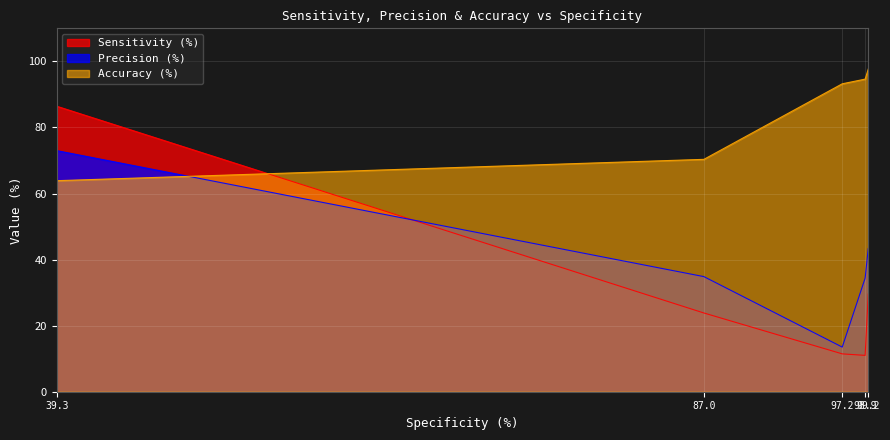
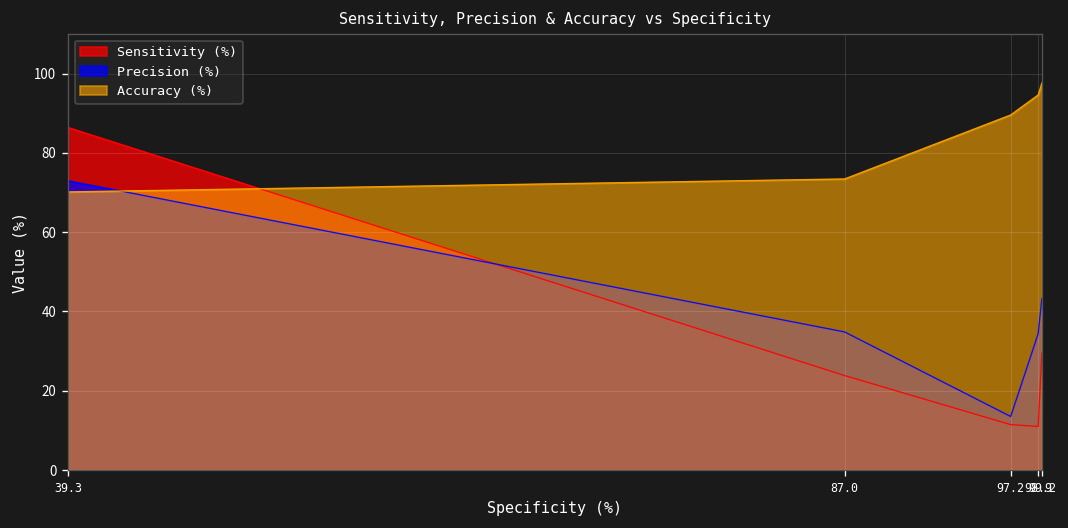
  {
    "Sensitivity (%)": {
      "39.3": 86,
      "87.0": 24,
      "97.2": 11
    },
    "Precision (%)": {
      "39.3": 73,
      "87.0": 35,
      "97.2": 14
    },
    "Accuracy (%)": {
-     "39.3": 64,
-     "87.0": 70,
-     "97.2": 93
+     "39.3": 70,
+     "87.0": 73,
+     "97.2": 90
    }
  }
